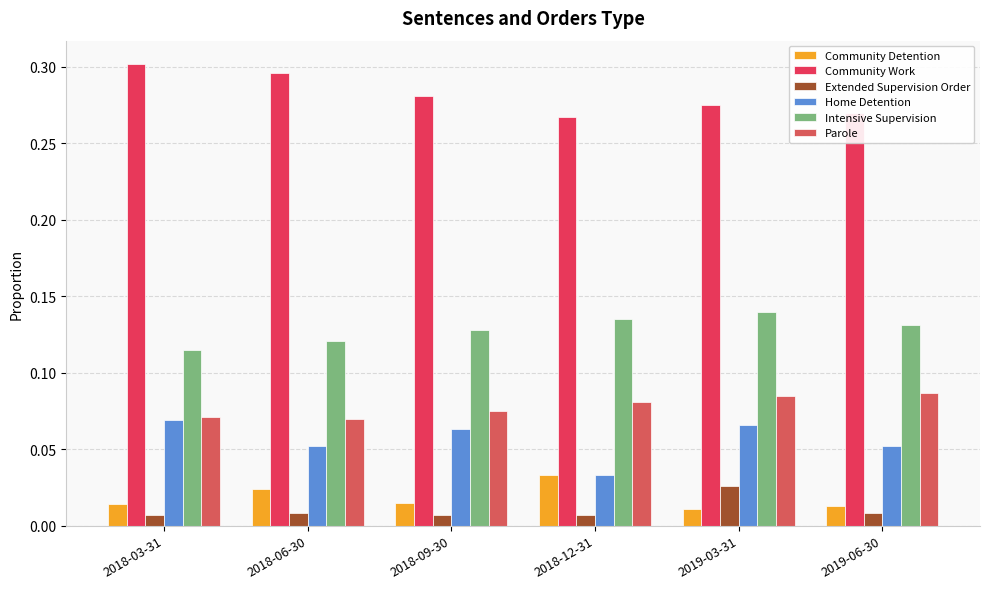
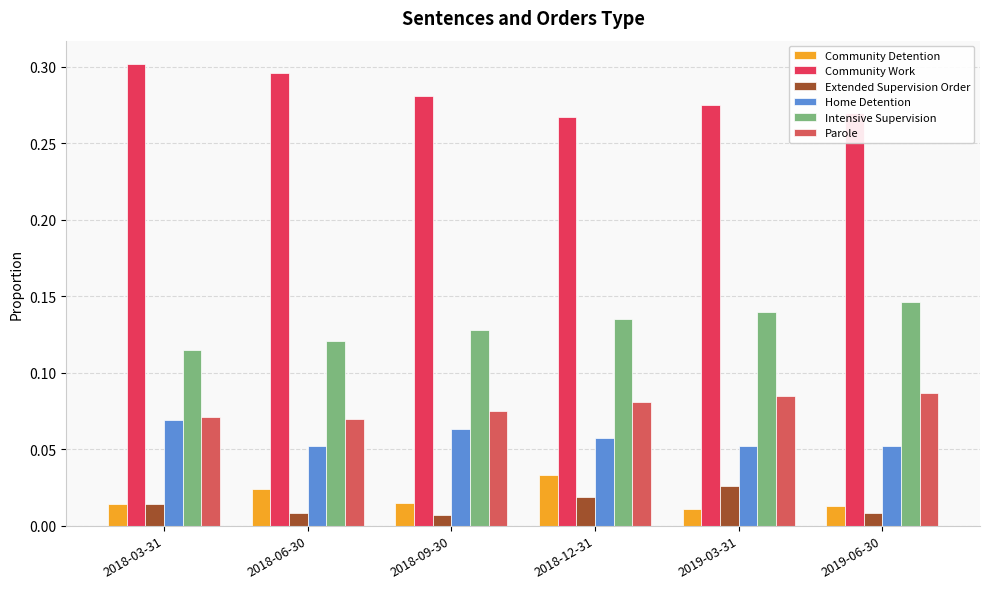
  {
    "Community Detention": {
      "2018-03-31": 0.014,
      "2018-06-30": 0.024,
      "2018-09-30": 0.015,
      "2018-12-31": 0.033,
      "2019-03-31": 0.011,
      "2019-06-30": 0.013
    },
    "Extended Supervision Order": {
-     "2018-03-31": 0.007,
+     "2018-03-31": 0.014,
      "2018-06-30": 0.008,
      "2018-09-30": 0.007,
-     "2018-12-31": 0.007,
+     "2018-12-31": 0.019,
      "2019-03-31": 0.026,
      "2019-06-30": 0.008
    },
    "Home Detention": {
      "2018-03-31": 0.069,
      "2018-06-30": 0.052,
      "2018-09-30": 0.063,
-     "2018-12-31": 0.033,
-     "2019-03-31": 0.066,
+     "2018-12-31": 0.057,
+     "2019-03-31": 0.052,
      "2019-06-30": 0.052
    },
    "Intensive Supervision": {
      "2018-03-31": 0.115,
      "2018-06-30": 0.121,
      "2018-09-30": 0.128,
      "2018-12-31": 0.135,
      "2019-03-31": 0.140,
-     "2019-06-30": 0.131
+     "2019-06-30": 0.146
    }
  }
